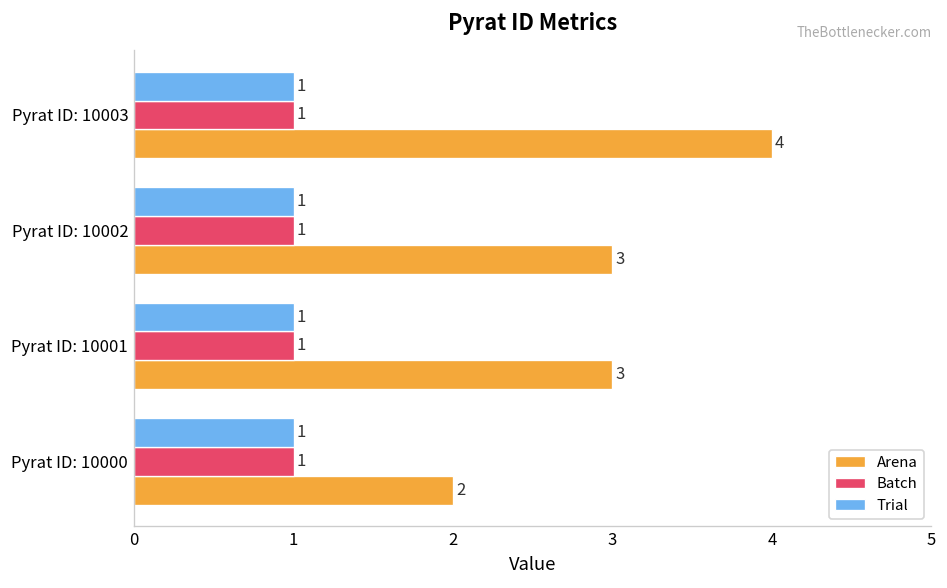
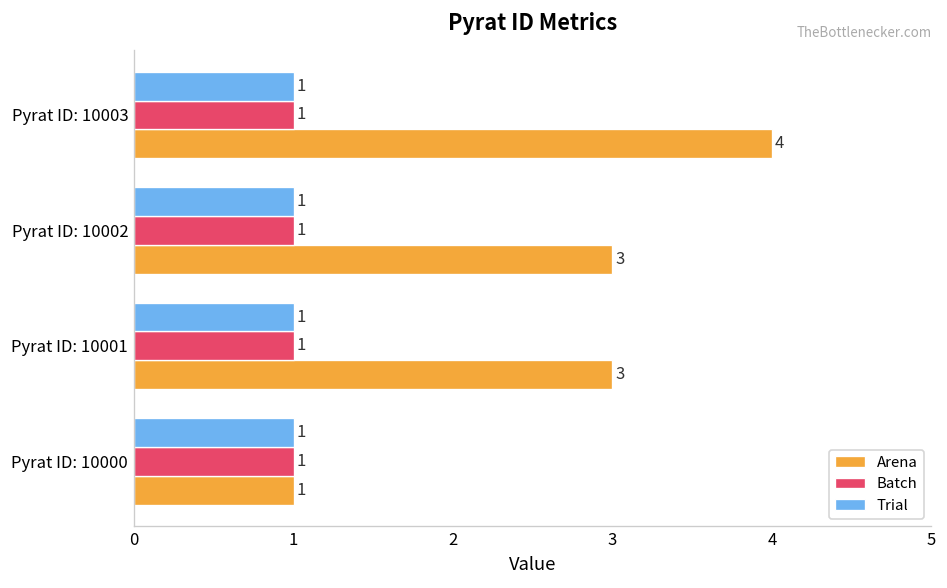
  {
    "Arena": {
      "Pyrat ID: 10003": 4,
      "Pyrat ID: 10002": 3,
      "Pyrat ID: 10001": 3,
-     "Pyrat ID: 10000": 2
+     "Pyrat ID: 10000": 1
    },
    "Batch": {
      "Pyrat ID: 10003": 1,
      "Pyrat ID: 10002": 1,
      "Pyrat ID: 10001": 1,
      "Pyrat ID: 10000": 1
    },
    "Trial": {
      "Pyrat ID: 10003": 1,
      "Pyrat ID: 10002": 1,
      "Pyrat ID: 10001": 1,
      "Pyrat ID: 10000": 1
    }
  }
